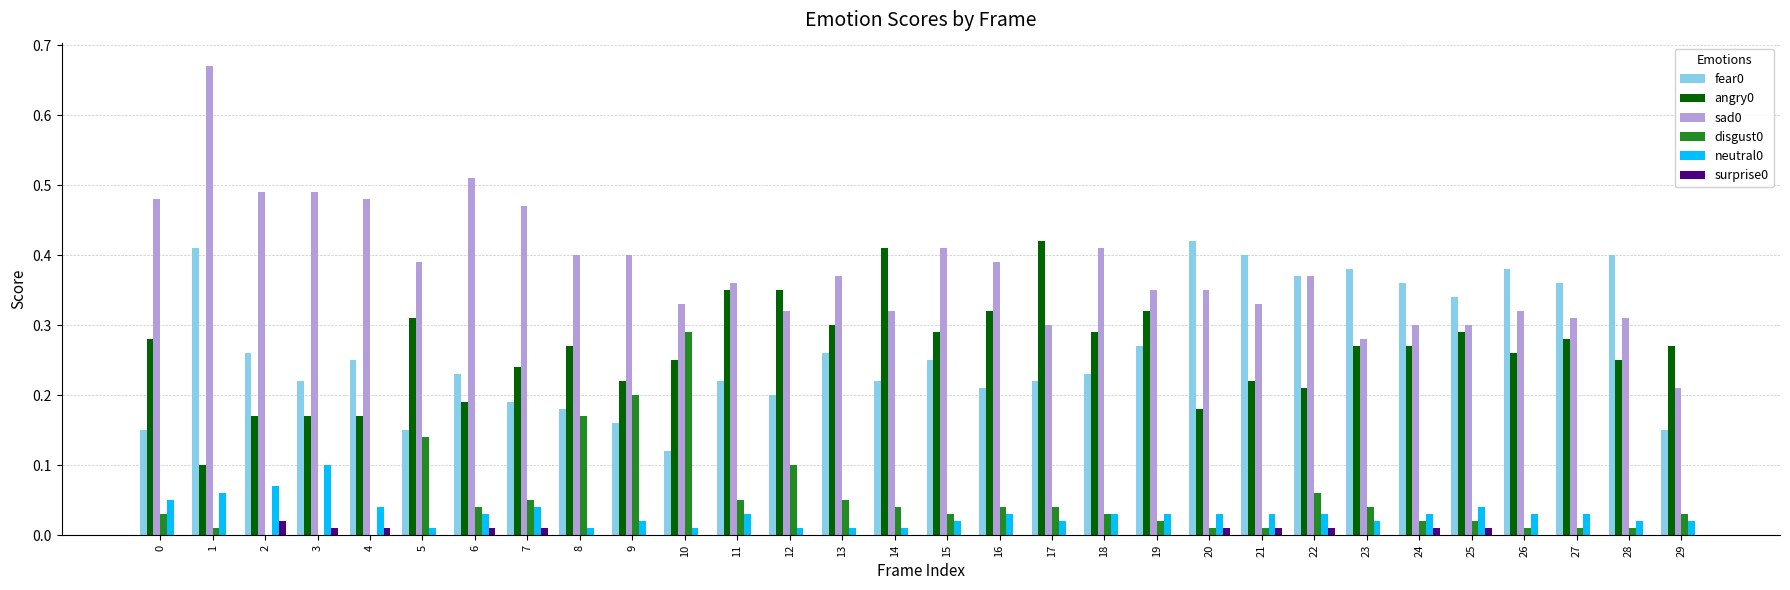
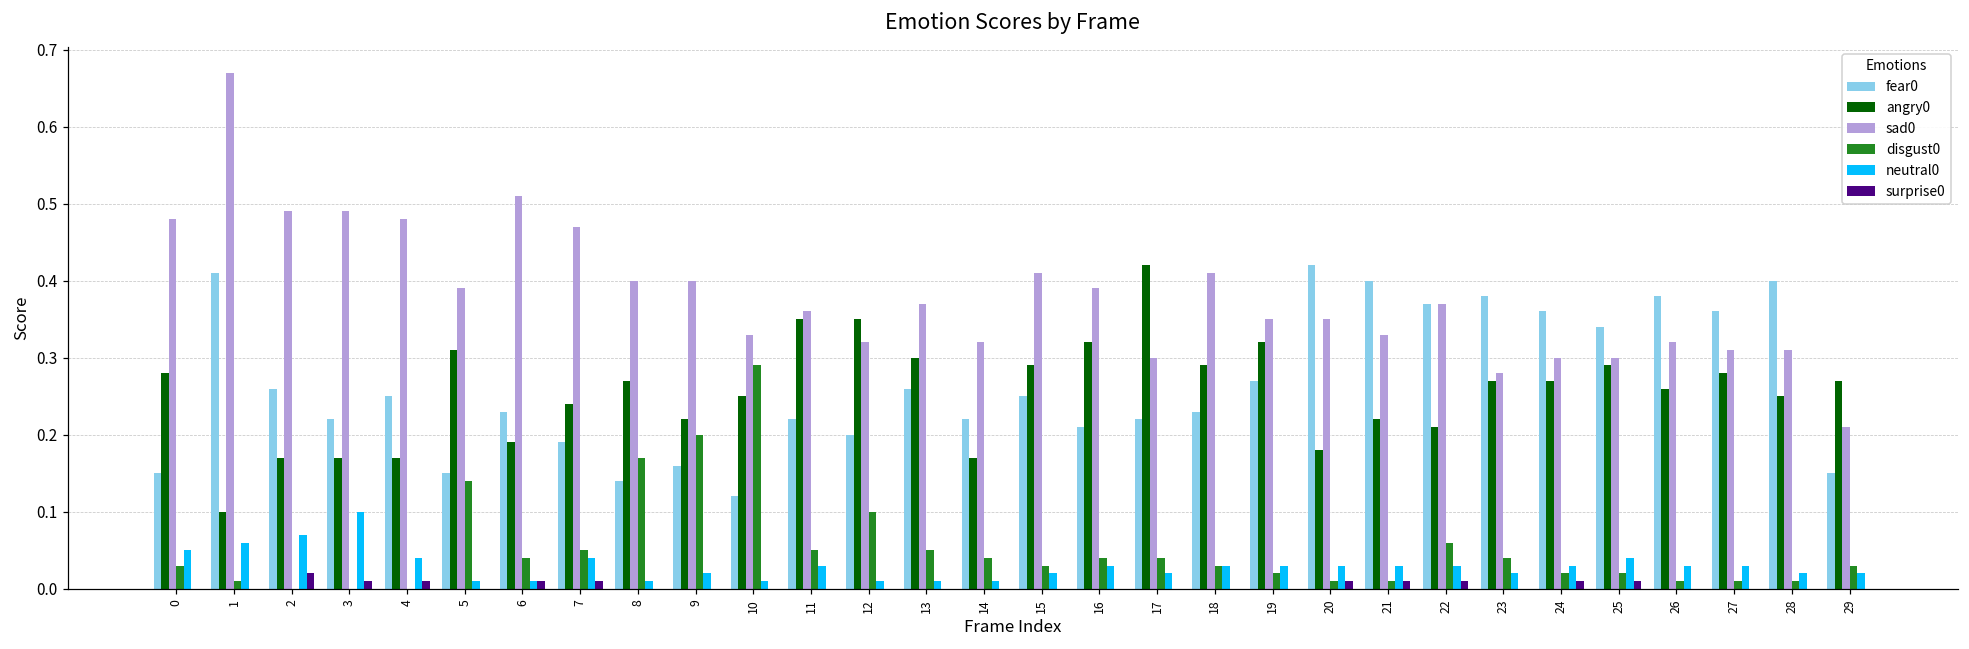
  {
    "fear0": {
      "0": 0.15,
      "1": 0.41,
      "2": 0.26,
      "3": 0.22,
      "4": 0.25,
      "5": 0.15,
      "6": 0.23,
      "7": 0.19,
-     "8": 0.18,
+     "8": 0.14,
      "9": 0.16,
      "10": 0.12,
      "11": 0.22,
      "12": 0.20,
      "13": 0.26,
      "14": 0.22,
      "15": 0.25,
      "16": 0.21,
      "17": 0.22,
      "18": 0.23,
      "19": 0.27,
      "20": 0.42,
      "21": 0.40,
      "22": 0.37,
      "23": 0.38,
      "24": 0.36,
      "25": 0.34,
      "26": 0.38,
      "27": 0.36,
      "28": 0.40,
      "29": 0.15
    },
    "angry0": {
      "0": 0.28,
      "1": 0.10,
      "2": 0.17,
      "3": 0.17,
      "4": 0.17,
      "5": 0.31,
      "6": 0.19,
      "7": 0.24,
      "8": 0.27,
      "9": 0.22,
      "10": 0.25,
      "11": 0.35,
      "12": 0.35,
      "13": 0.30,
-     "14": 0.41,
+     "14": 0.17,
      "15": 0.29,
      "16": 0.32,
      "17": 0.42,
      "18": 0.29,
      "19": 0.32,
      "20": 0.18,
      "21": 0.22,
      "22": 0.21,
      "23": 0.27,
      "24": 0.27,
      "25": 0.29,
      "26": 0.26,
      "27": 0.28,
      "28": 0.25,
      "29": 0.27
    },
    "sad0": {
      "0": 0.48,
      "1": 0.67,
      "2": 0.49,
      "3": 0.49,
      "4": 0.48,
      "5": 0.39,
      "6": 0.51,
      "7": 0.47,
      "8": 0.40,
      "9": 0.40,
      "10": 0.33,
      "11": 0.36,
      "12": 0.32,
      "13": 0.37,
      "14": 0.32,
      "15": 0.41,
      "16": 0.39,
      "17": 0.30,
      "18": 0.41,
      "19": 0.35,
      "20": 0.35,
      "21": 0.33,
      "22": 0.37,
      "23": 0.28,
      "24": 0.30,
      "25": 0.30,
      "26": 0.32,
      "27": 0.31,
      "28": 0.31,
      "29": 0.21
    },
    "disgust0": {
      "0": 0.03,
      "1": 0.01,
      "2": 0.00,
      "3": 0.00,
      "4": 0.00,
      "5": 0.14,
      "6": 0.04,
      "7": 0.05,
      "8": 0.17,
      "9": 0.20,
      "10": 0.29,
      "11": 0.05,
      "12": 0.10,
      "13": 0.05,
      "14": 0.04,
      "15": 0.03,
      "16": 0.04,
      "17": 0.04,
      "18": 0.03,
      "19": 0.02,
      "20": 0.01,
      "21": 0.01,
      "22": 0.06,
      "23": 0.04,
      "24": 0.02,
      "25": 0.02,
      "26": 0.01,
      "27": 0.01,
      "28": 0.01,
      "29": 0.03
    },
    "neutral0": {
      "0": 0.05,
      "1": 0.06,
      "2": 0.07,
      "3": 0.10,
      "4": 0.04,
      "5": 0.01,
-     "6": 0.03,
+     "6": 0.01,
      "7": 0.04,
      "8": 0.01,
      "9": 0.02,
      "10": 0.01,
      "11": 0.03,
      "12": 0.01,
      "13": 0.01,
      "14": 0.01,
      "15": 0.02,
      "16": 0.03,
      "17": 0.02,
      "18": 0.03,
      "19": 0.03,
      "20": 0.03,
      "21": 0.03,
      "22": 0.03,
      "23": 0.02,
      "24": 0.03,
      "25": 0.04,
      "26": 0.03,
      "27": 0.03,
      "28": 0.02,
      "29": 0.02
    },
    "surprise0": {
      "0": 0.00,
      "1": 0.00,
      "2": 0.02,
      "3": 0.01,
      "4": 0.01,
      "5": 0.00,
      "6": 0.01,
      "7": 0.01,
      "8": 0.00,
      "9": 0.00,
      "10": 0.00,
      "11": 0.00,
      "12": 0.00,
      "13": 0.00,
      "14": 0.00,
      "15": 0.00,
      "16": 0.00,
      "17": 0.00,
      "18": 0.00,
      "19": 0.00,
      "20": 0.01,
      "21": 0.01,
      "22": 0.01,
      "23": 0.00,
      "24": 0.01,
      "25": 0.01,
      "26": 0.00,
      "27": 0.00,
      "28": 0.00,
      "29": 0.00
    }
  }
